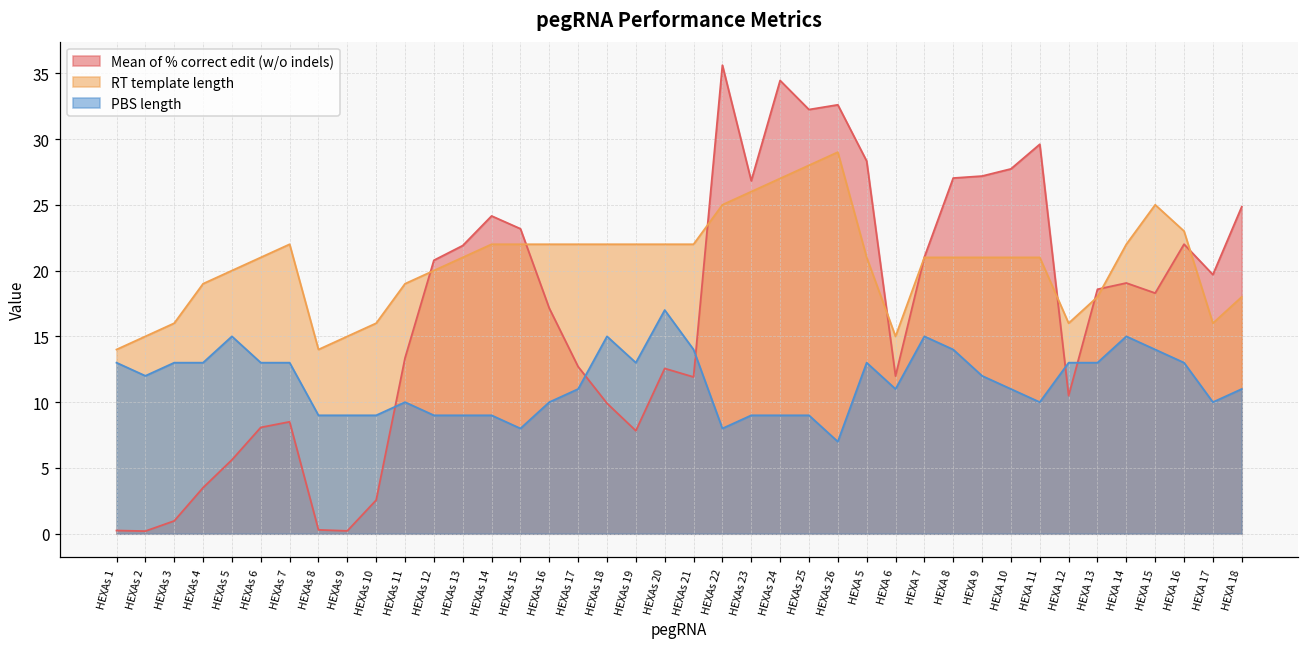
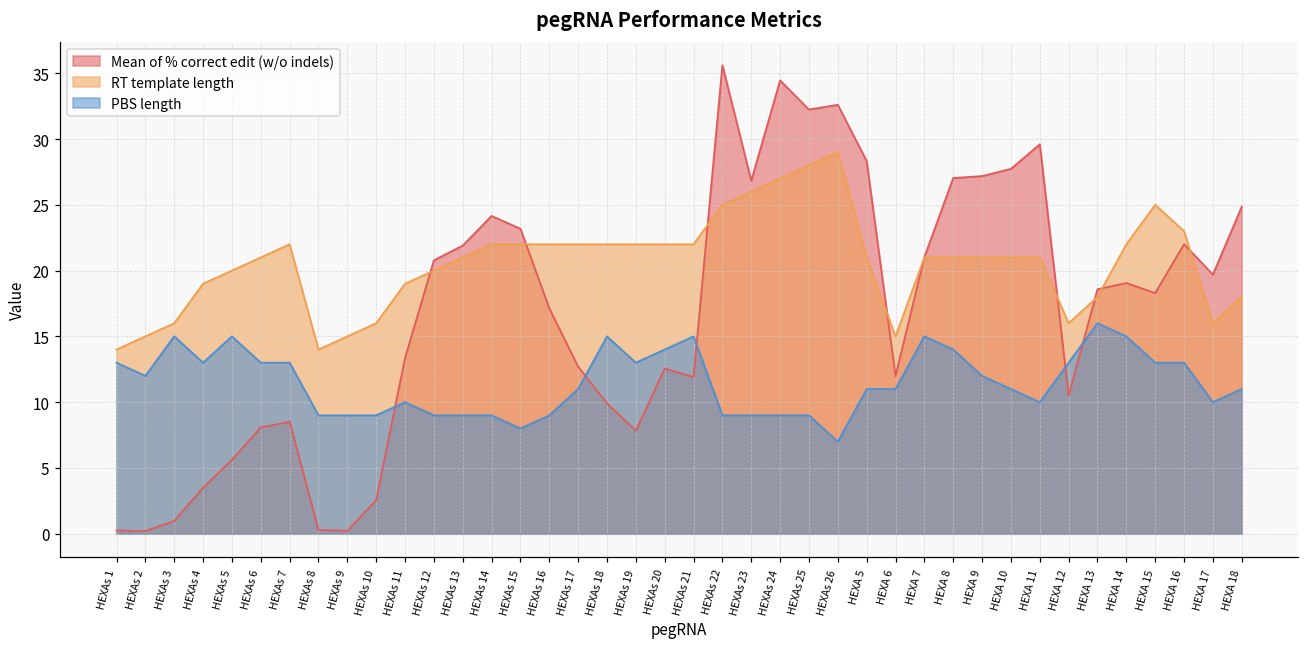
  {
    "PBS length": {
      "HEXAs 1": 13,
      "HEXAs 2": 12,
-     "HEXAs 3": 13,
+     "HEXAs 3": 15,
      "HEXAs 4": 13,
      "HEXAs 5": 15,
      "HEXAs 6": 13,
      "HEXAs 7": 13,
      "HEXAs 8": 9,
      "HEXAs 9": 9,
      "HEXAs 10": 9,
      "HEXAs 11": 10,
      "HEXAs 12": 9,
      "HEXAs 13": 9,
      "HEXAs 14": 9,
      "HEXAs 15": 8,
-     "HEXAs 16": 10,
+     "HEXAs 16": 9,
      "HEXAs 17": 11,
      "HEXAs 18": 15,
      "HEXAs 19": 13,
-     "HEXAs 20": 17,
-     "HEXAs 21": 14,
-     "HEXAs 22": 8,
+     "HEXAs 20": 14,
+     "HEXAs 21": 15,
+     "HEXAs 22": 9,
      "HEXAs 23": 9,
      "HEXAs 24": 9,
      "HEXAs 25": 9,
      "HEXAs 26": 7,
-     "HEXA 5": 13,
+     "HEXA 5": 11,
      "HEXA 6": 11,
      "HEXA 7": 15,
      "HEXA 8": 14,
      "HEXA 9": 12,
      "HEXA 10": 11,
      "HEXA 11": 10,
      "HEXA 12": 13,
-     "HEXA 13": 13,
+     "HEXA 13": 16,
      "HEXA 14": 15,
-     "HEXA 15": 14,
+     "HEXA 15": 13,
      "HEXA 16": 13,
      "HEXA 17": 10,
      "HEXA 18": 11
    }
  }
